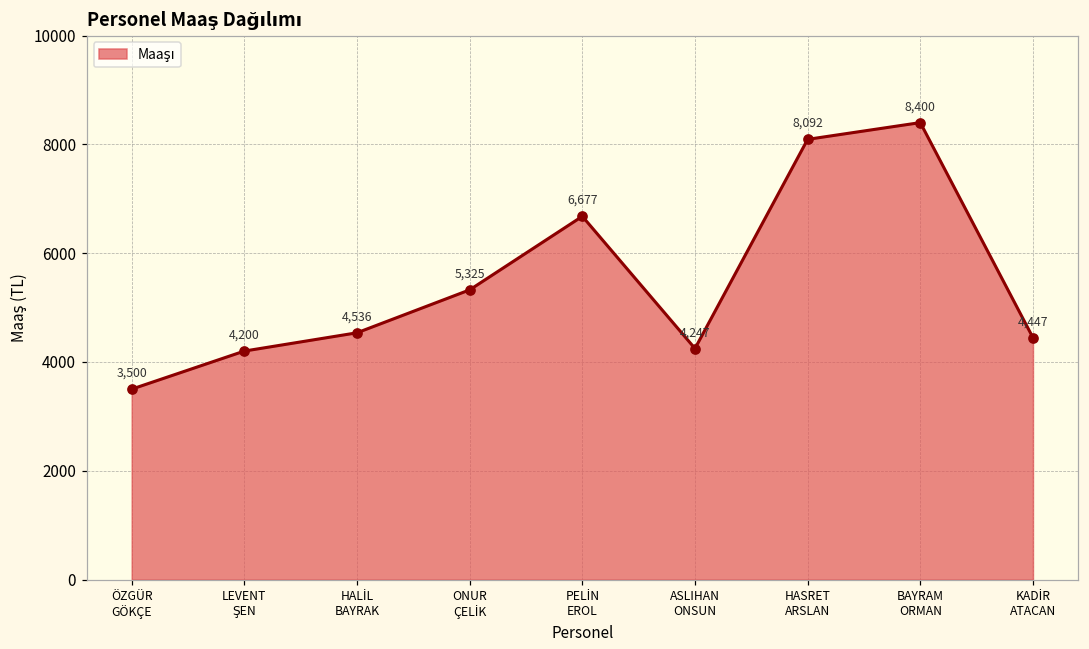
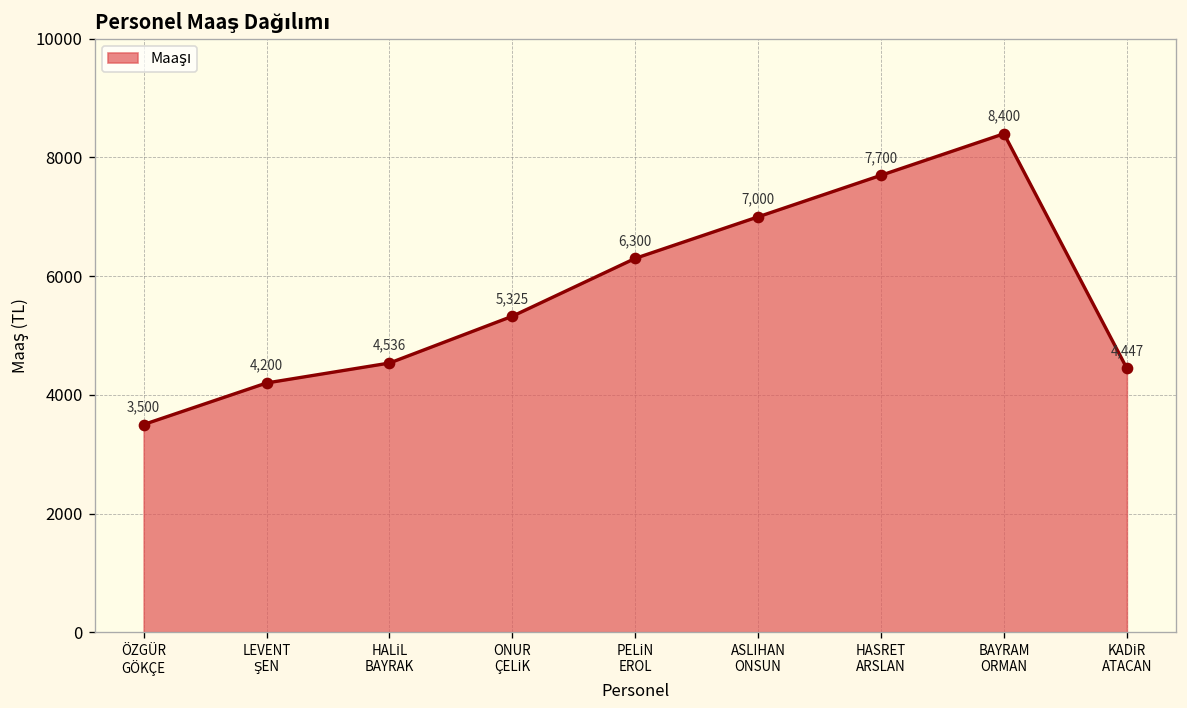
  {
    "ÖZGÜR GÖKÇE": "3,500",
    "LEVENT ŞEN": "4,200",
    "HALİL BAYRAK": "4,536",
    "ONUR ÇELİK": "5,325",
-   "PELİN EROL": "6,677",
-   "ASLIHAN ONSUN": "4,247",
-   "HASRET ARSLAN": "8,092",
+   "PELİN EROL": "6,300",
+   "ASLIHAN ONSUN": "7,000",
+   "HASRET ARSLAN": "7,700",
    "BAYRAM ORMAN": "8,400",
    "KADİR ATACAN": "4,447"
  }
